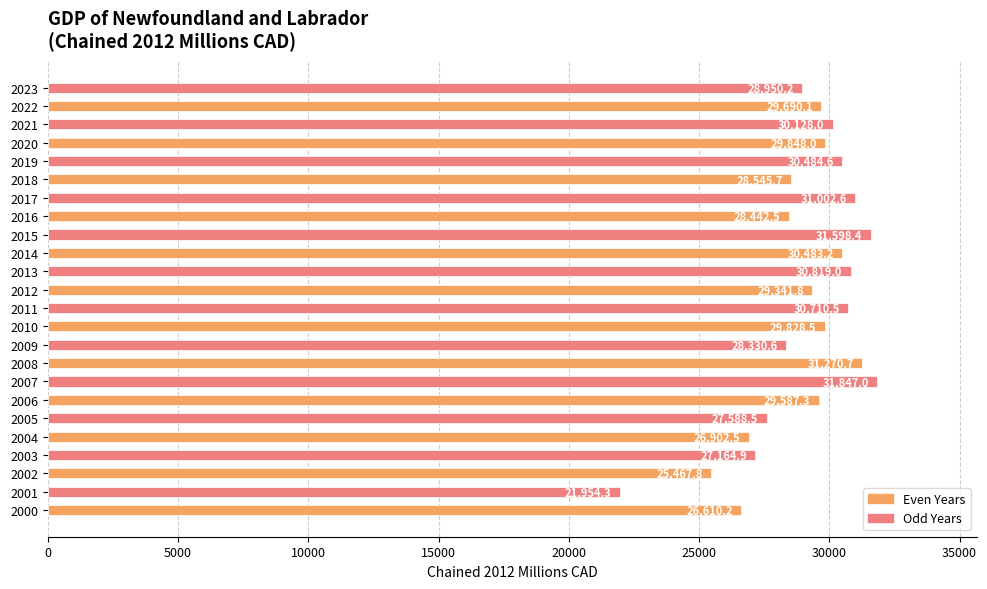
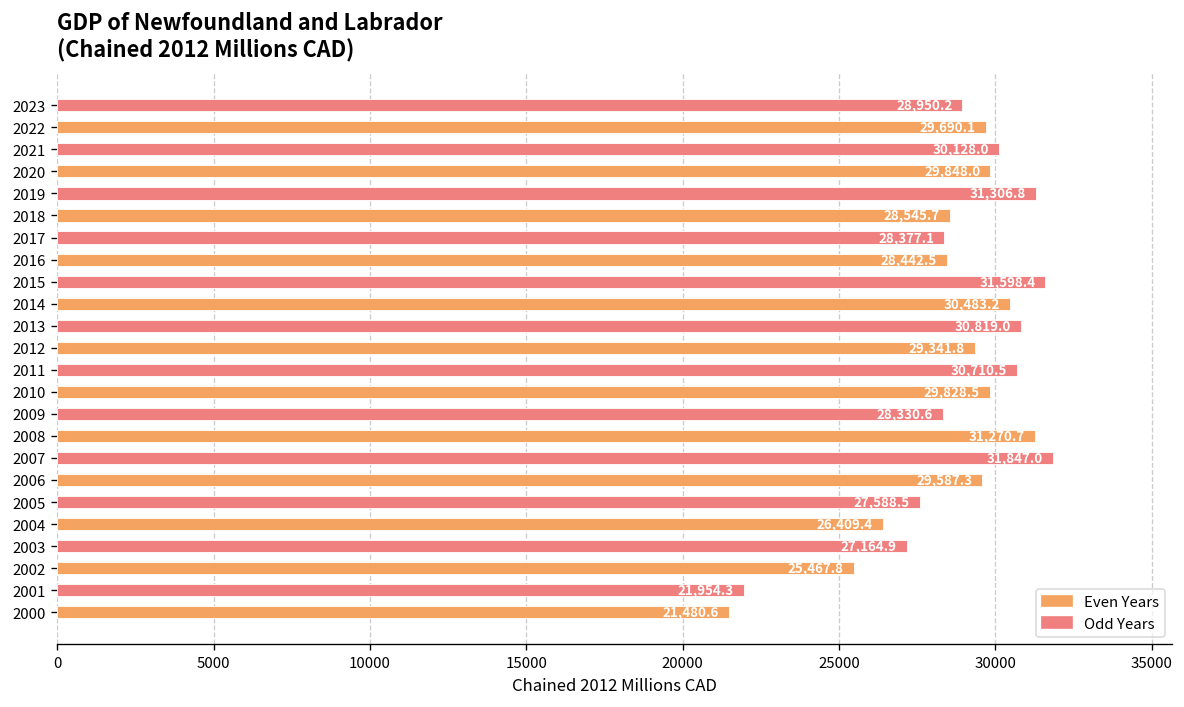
  {
    "2023": "28,950.2",
    "2022": "29,690.1",
    "2020": "29,848.0",
-   "2019": "30500",
+   "2019": "31300",
    "2018": "28,545.7",
-   "2017": "31,002.6",
+   "2017": "28,377.1",
    "2016": "28,442.5",
    "2015": "31,598.4",
    "2014": "30,483.2",
    "2013": "30,819.0",
    "2012": "29,341.8",
    "2011": "30,710.5",
    "2008": "31,270.7",
    "2007": "31,847.0",
    "2006": "29,587.3",
    "2005": "27,588.5",
-   "2004": "26,902.5",
+   "2004": "26,409.4",
    "2003": "27,164.9",
    "2002": "25,467.8",
    "2001": "21,954.3",
-   "2000": "26,610.2"
+   "2000": "21,480.6"
  }
